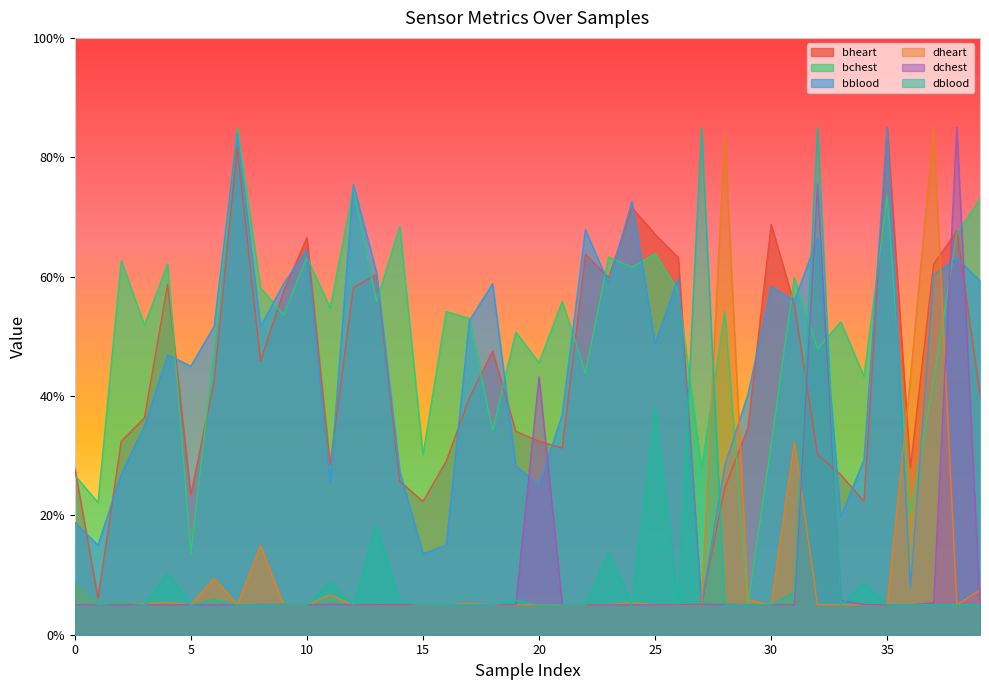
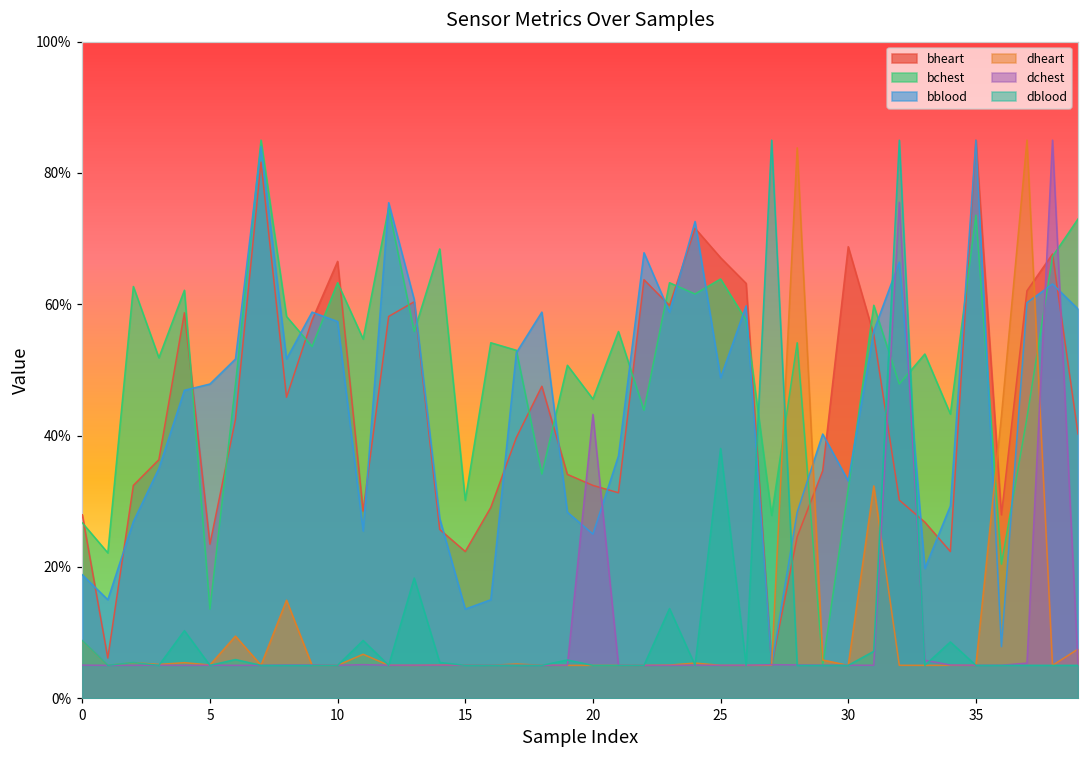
  {
    "bblood": {
      "0": "19%",
-     "5": "45%",
-     "10": "65%",
+     "5": "48%",
+     "10": "57%",
      "15": "14%",
      "20": "25%",
      "25": "49%",
-     "30": "58%"
+     "30": "33%"
    },
    "dchest": {
      "0": "5%",
      "20": "43%"
    }
  }
